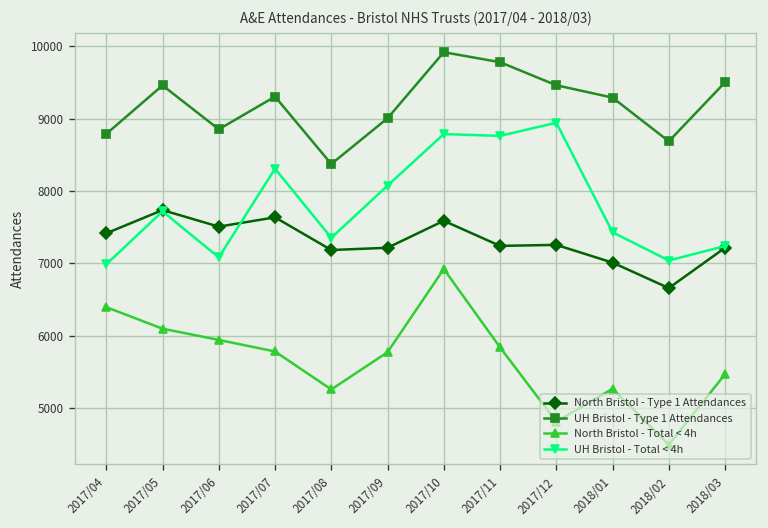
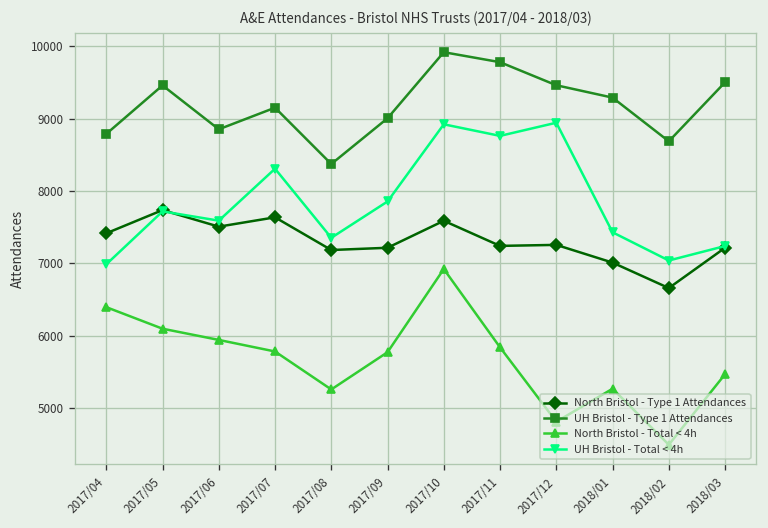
  {
    "North Bristol - Type 1 Attendances": {
      "2017/04": 7400,
      "2017/06": 7500,
      "2017/07": 7600,
      "2017/08": 7200,
      "2017/09": 7200,
      "2017/10": 7600,
      "2017/11": 7200,
      "2017/12": 7300,
      "2018/01": 7000,
      "2018/02": 6700
    },
    "UH Bristol - Type 1 Attendances": {
      "2017/04": 8800,
      "2017/05": 9500,
      "2017/06": 8900,
-     "2017/07": 9300,
+     "2017/07": 9200,
      "2017/08": 8400,
      "2017/09": 9000,
      "2017/10": 9900,
      "2017/11": 9800,
      "2017/12": 9500,
      "2018/01": 9300,
      "2018/02": 8700,
      "2018/03": 9500
    },
    "North Bristol - Total < 4h": {
      "2017/04": 6400,
      "2017/05": 6100,
      "2017/06": 5900,
      "2017/07": 5800,
      "2017/08": 5300,
      "2017/09": 5800,
      "2017/10": 6900,
      "2017/11": 5800,
      "2018/01": 5300,
      "2018/03": 5500
    },
    "UH Bristol - Total < 4h": {
      "2017/04": 7000,
-     "2017/06": 7100,
+     "2017/06": 7600,
      "2017/07": 8300,
      "2017/08": 7400,
-     "2017/09": 8100,
-     "2017/10": 8800,
+     "2017/09": 7900,
+     "2017/10": 8900,
      "2017/11": 8800,
      "2017/12": 8900,
      "2018/01": 7400,
      "2018/02": 7000
    }
  }
